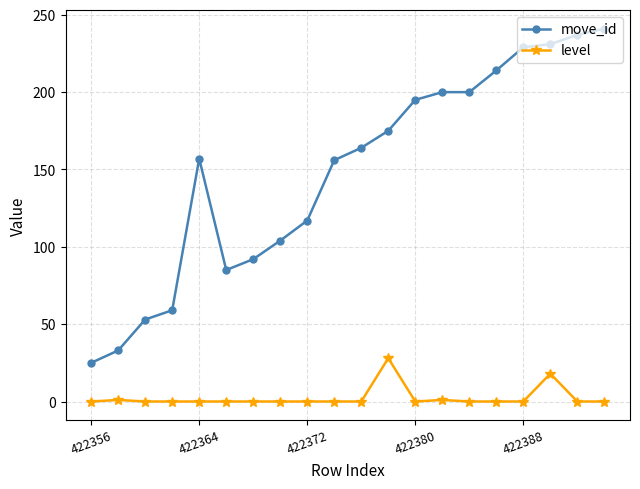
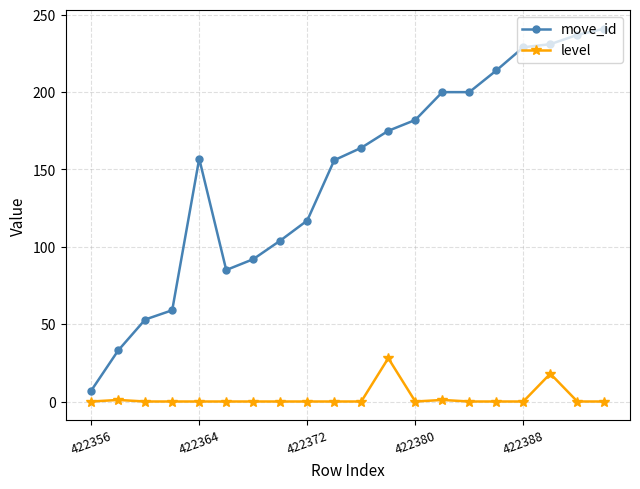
  {
    "move_id": {
-     "422356": 25,
+     "422356": 7,
      "422364": 157,
      "422372": 117,
-     "422380": 195
+     "422380": 182
    },
    "level": {
      "422356": 0,
      "422364": 0,
      "422372": 0,
      "422380": 0,
      "422388": 0
    }
  }
